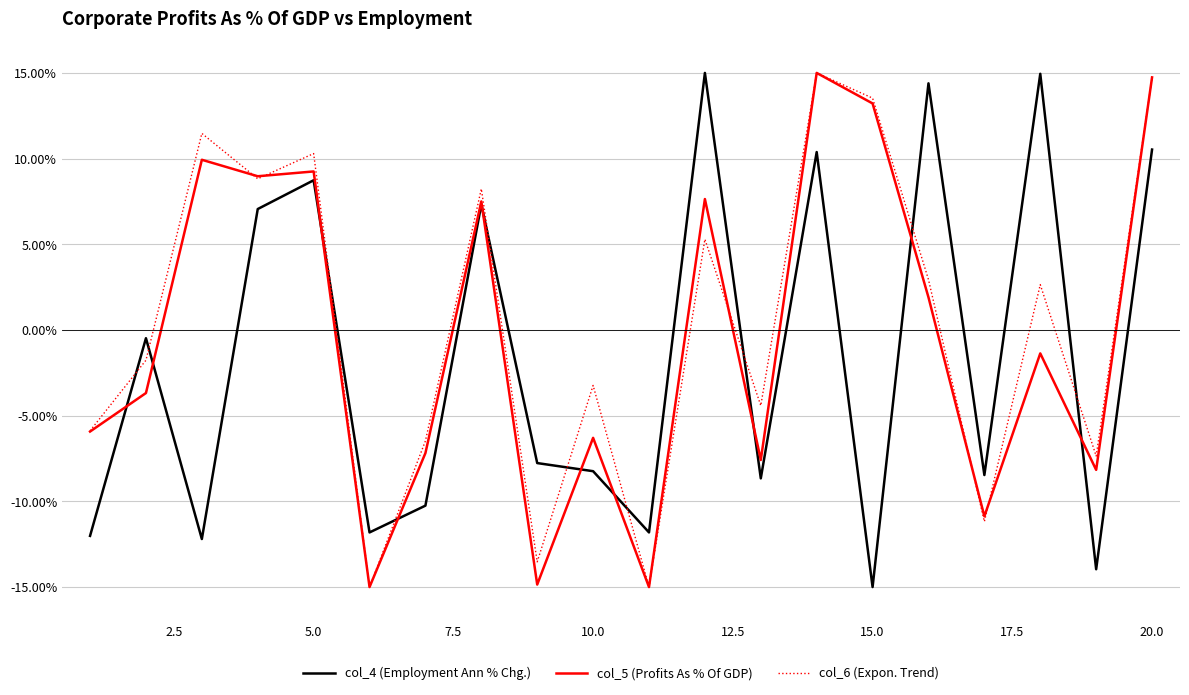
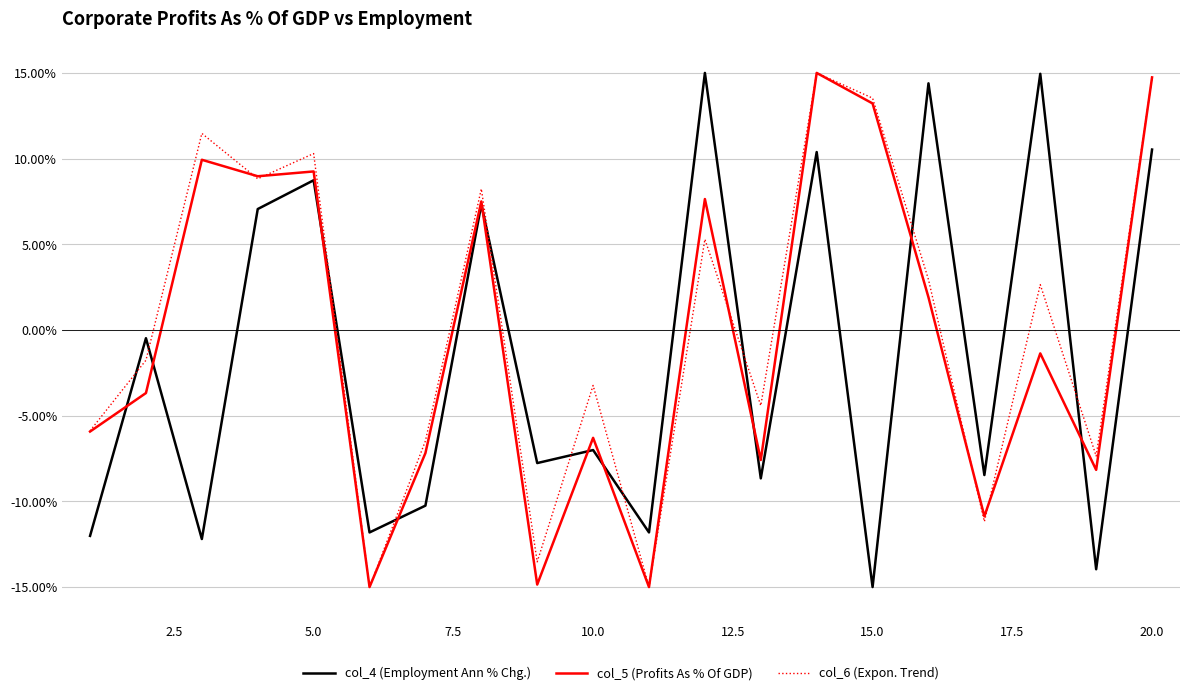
  {
    "col_4 (Employment Ann % Chg.)": {
      "5.0": "8.7%",
-     "10.0": "-8.2%",
+     "10.0": "-7.0%",
      "15.0": "-15.0%",
      "20.0": "10.5%"
    }
  }
